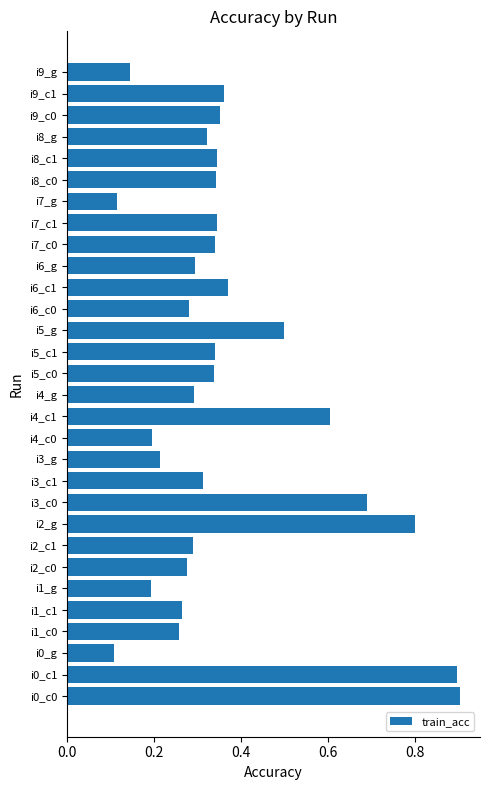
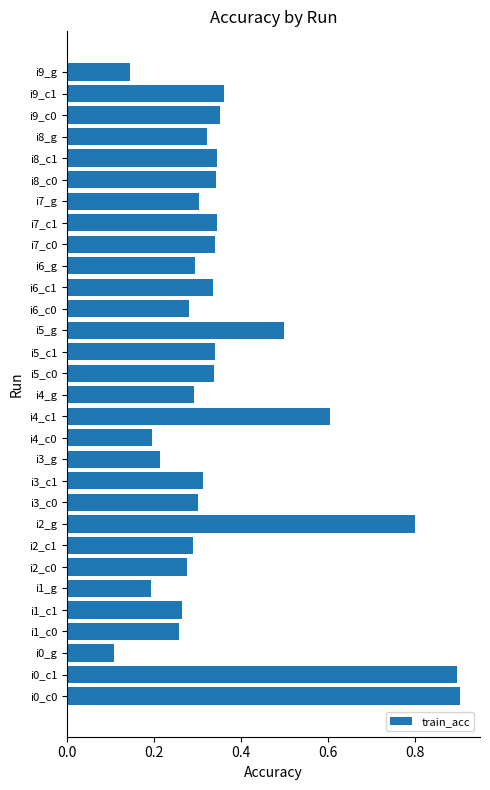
  {
    "i9_g": 0.14,
    "i9_c1": 0.36,
    "i9_c0": 0.35,
    "i8_g": 0.32,
    "i8_c1": 0.35,
    "i8_c0": 0.34,
-   "i7_g": 0.11,
+   "i7_g": 0.30,
    "i7_c1": 0.34,
    "i7_c0": 0.34,
    "i6_g": 0.30,
-   "i6_c1": 0.37,
+   "i6_c1": 0.34,
    "i6_c0": 0.28,
    "i5_g": 0.50,
    "i5_c1": 0.34,
    "i5_c0": 0.34,
    "i4_g": 0.29,
    "i4_c1": 0.60,
    "i4_c0": 0.20,
    "i3_g": 0.21,
    "i3_c1": 0.31,
-   "i3_c0": 0.69,
+   "i3_c0": 0.30,
    "i2_g": 0.80,
    "i2_c1": 0.29,
    "i2_c0": 0.28,
    "i1_g": 0.19,
    "i1_c1": 0.26,
    "i1_c0": 0.26,
    "i0_g": 0.11,
    "i0_c1": 0.90,
    "i0_c0": 0.90
  }
